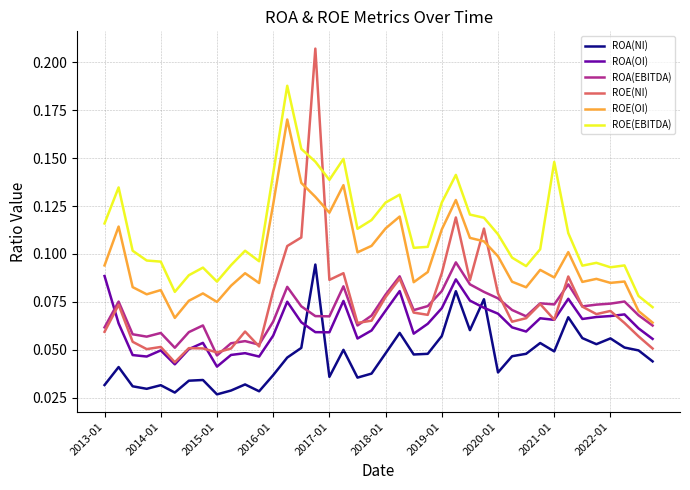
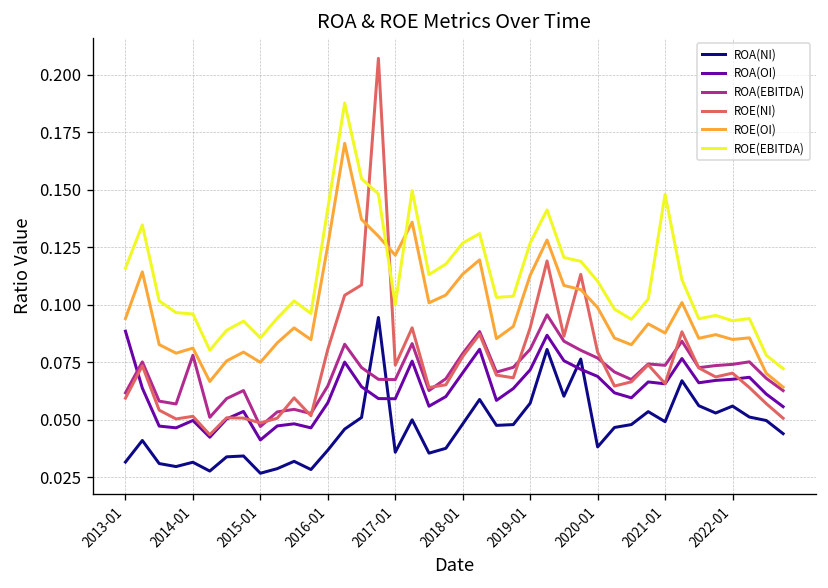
  {
    "ROA(NI)": {
      "2013-01": 0.032,
      "2014-01": 0.032,
      "2015-01": 0.027,
      "2016-01": 0.037,
      "2017-01": 0.036,
      "2018-01": 0.048,
      "2019-01": 0.057,
      "2020-01": 0.038,
      "2021-01": 0.049,
      "2022-01": 0.056
    },
    "ROA(OI)": {
      "2013-01": 0.089,
      "2014-01": 0.050,
      "2015-01": 0.041,
      "2016-01": 0.057,
      "2017-01": 0.059,
      "2018-01": 0.070,
      "2019-01": 0.072,
      "2020-01": 0.069,
      "2022-01": 0.068
    },
    "ROA(EBITDA)": {
      "2013-01": 0.062,
-     "2014-01": 0.059,
+     "2014-01": 0.078,
      "2015-01": 0.047,
      "2016-01": 0.065,
      "2017-01": 0.067,
      "2019-01": 0.081,
      "2020-01": 0.077,
      "2021-01": 0.074,
      "2022-01": 0.074
    },
    "ROE(NI)": {
      "2013-01": 0.059,
      "2014-01": 0.051,
      "2015-01": 0.049,
      "2016-01": 0.081,
-     "2017-01": 0.086,
+     "2017-01": 0.074,
      "2019-01": 0.090,
      "2020-01": 0.079,
      "2022-01": 0.070
    },
    "ROE(OI)": {
      "2013-01": 0.094,
      "2014-01": 0.081,
      "2015-01": 0.075,
      "2016-01": 0.126,
      "2017-01": 0.122,
      "2018-01": 0.113,
      "2019-01": 0.113,
      "2020-01": 0.099,
      "2021-01": 0.088,
      "2022-01": 0.085
    },
    "ROE(EBITDA)": {
      "2013-01": 0.116,
      "2014-01": 0.096,
      "2015-01": 0.086,
      "2016-01": 0.142,
-     "2017-01": 0.139,
+     "2017-01": 0.100,
      "2018-01": 0.127,
      "2019-01": 0.127,
      "2020-01": 0.110,
      "2021-01": 0.148,
      "2022-01": 0.093
    }
  }
